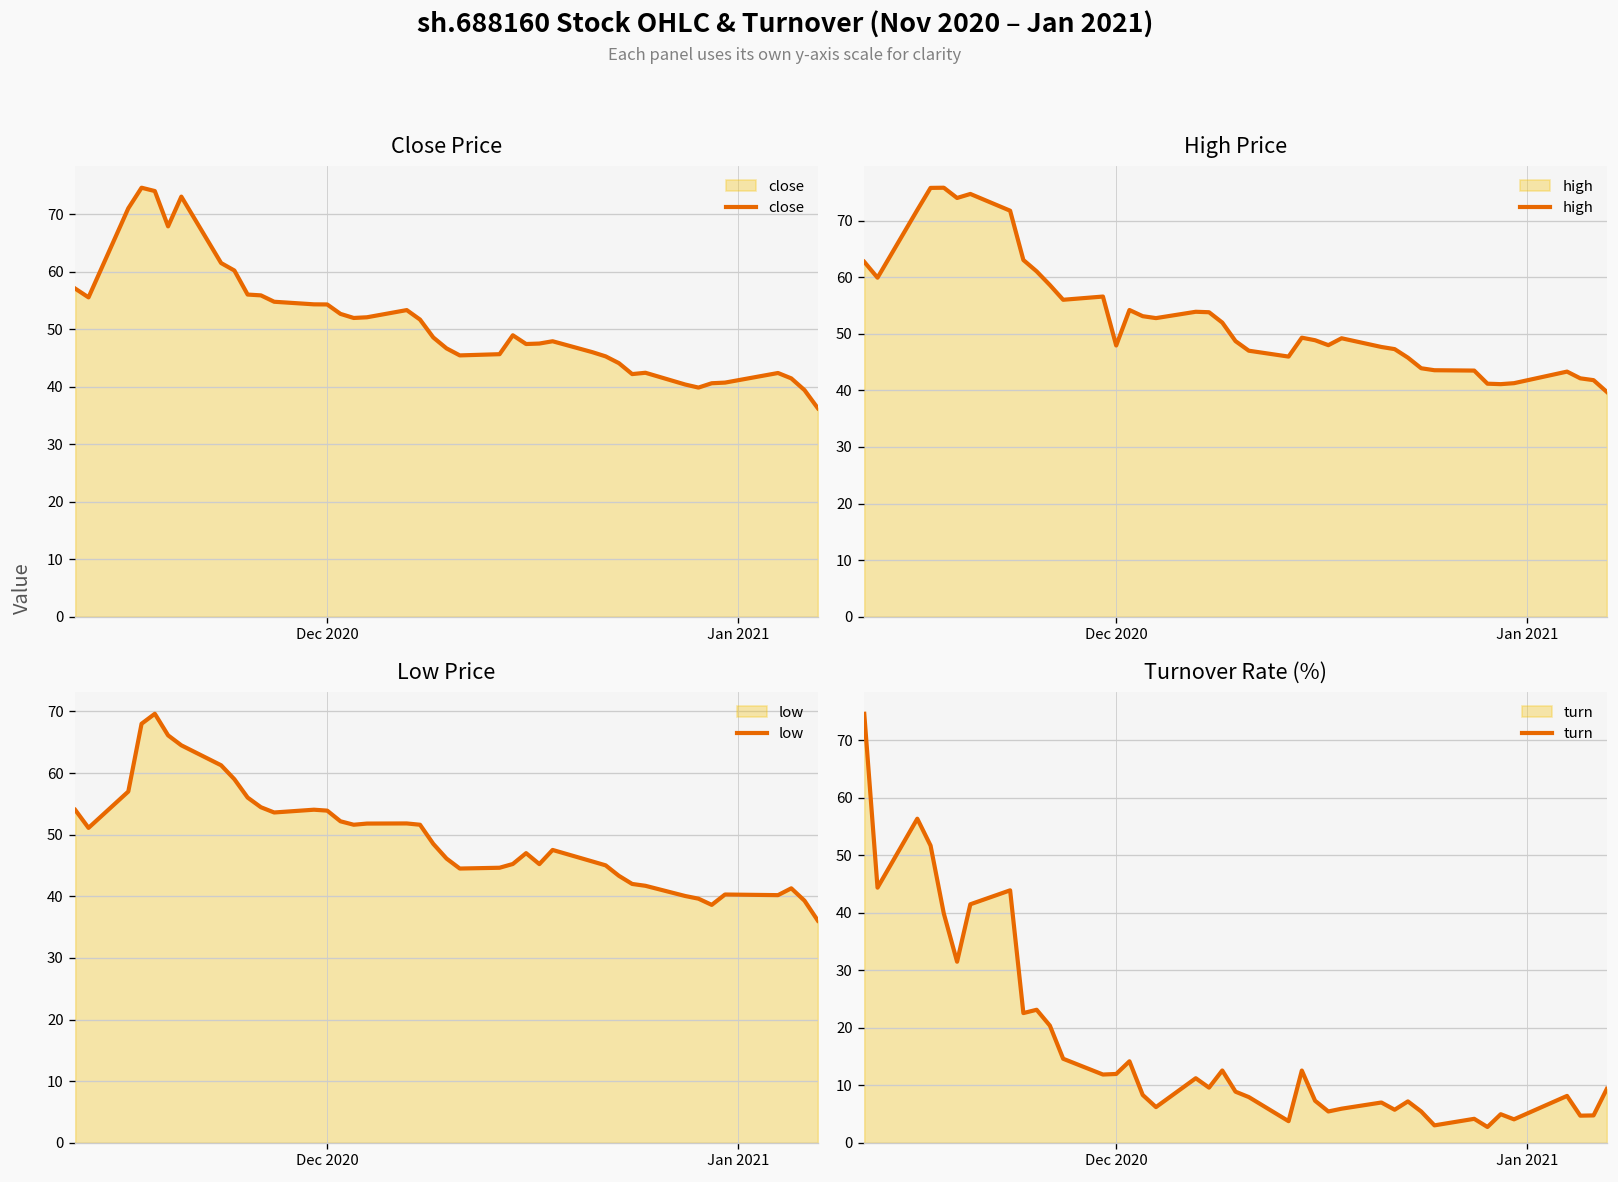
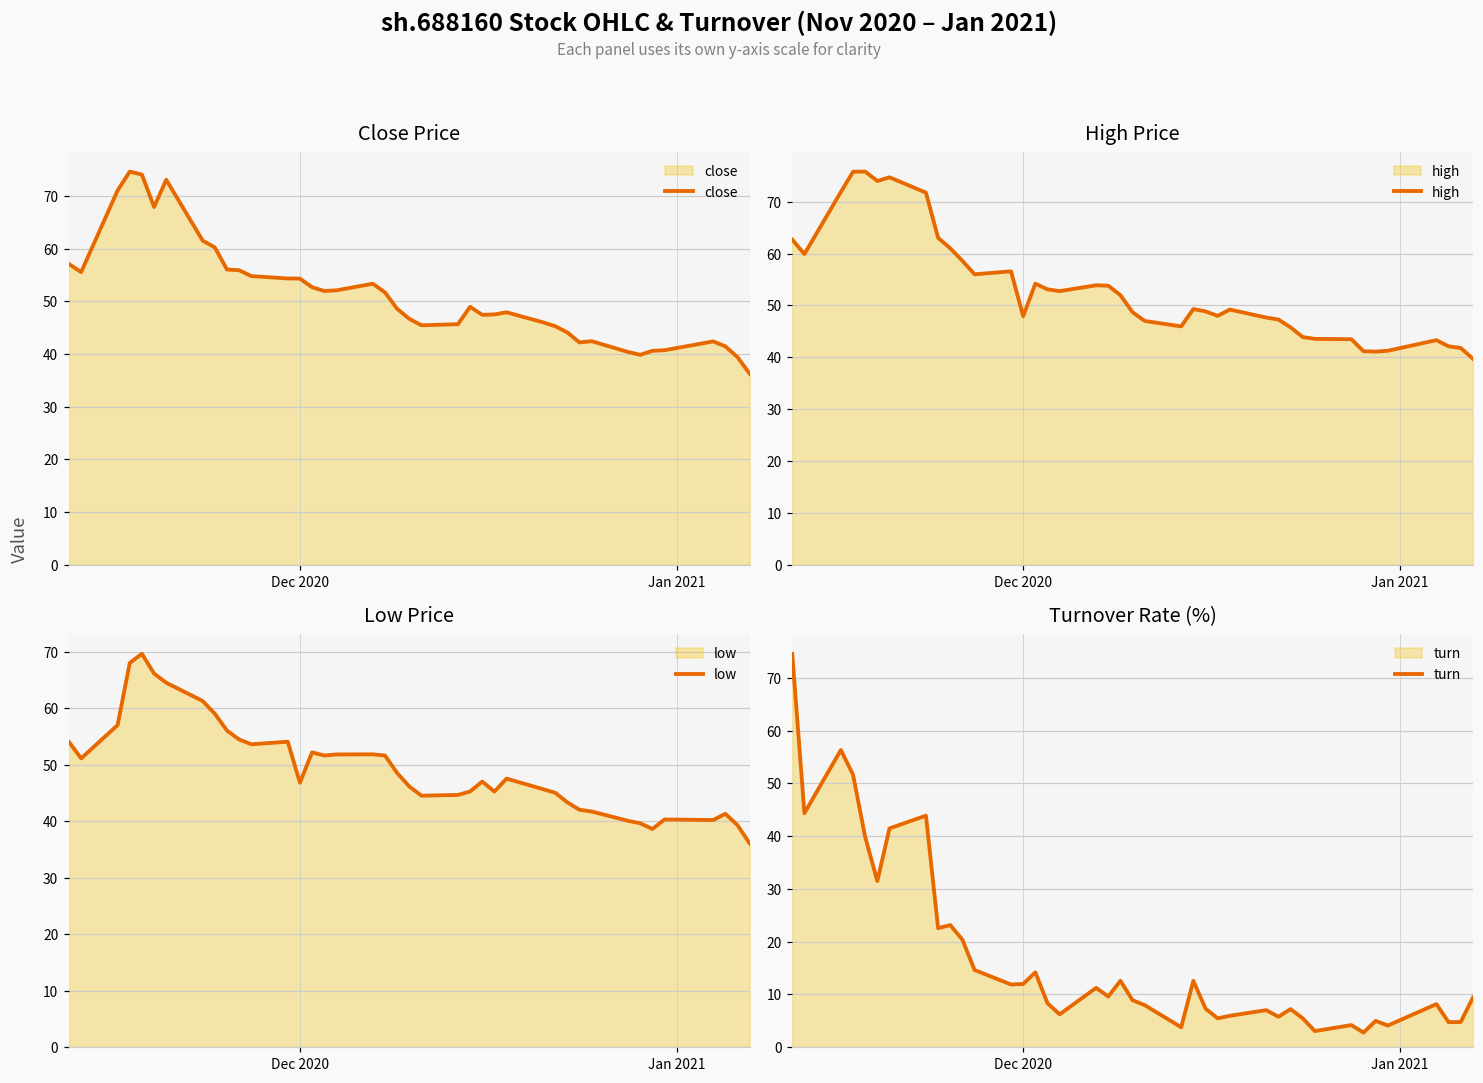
  {
    "Close Price": {
      "Dec 2020": 54
    },
    "High Price": {
      "Dec 2020": 48
    },
    "Low Price": {
-     "Dec 2020": 54
+     "Dec 2020": 47
    },
    "Turnover Rate (%)": {
      "Dec 2020": 12
    }
  }
